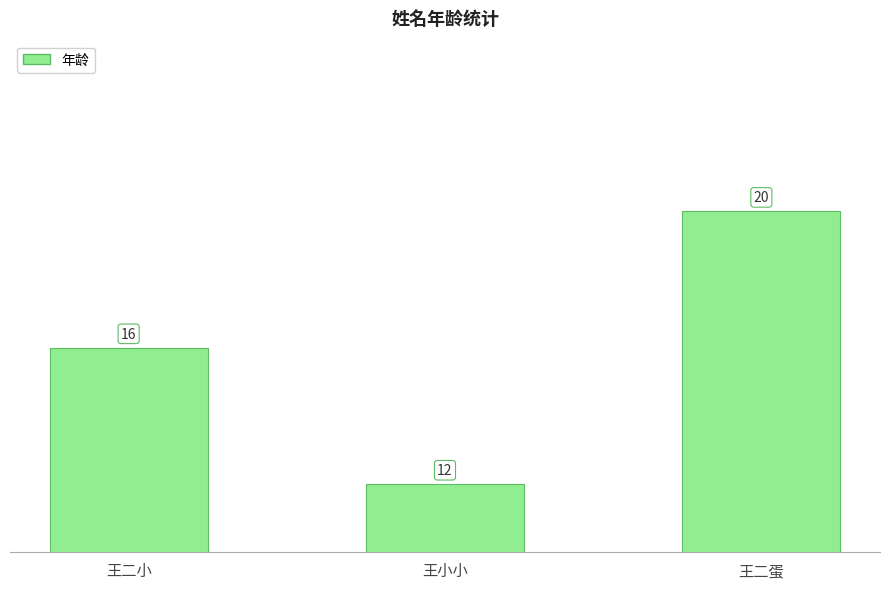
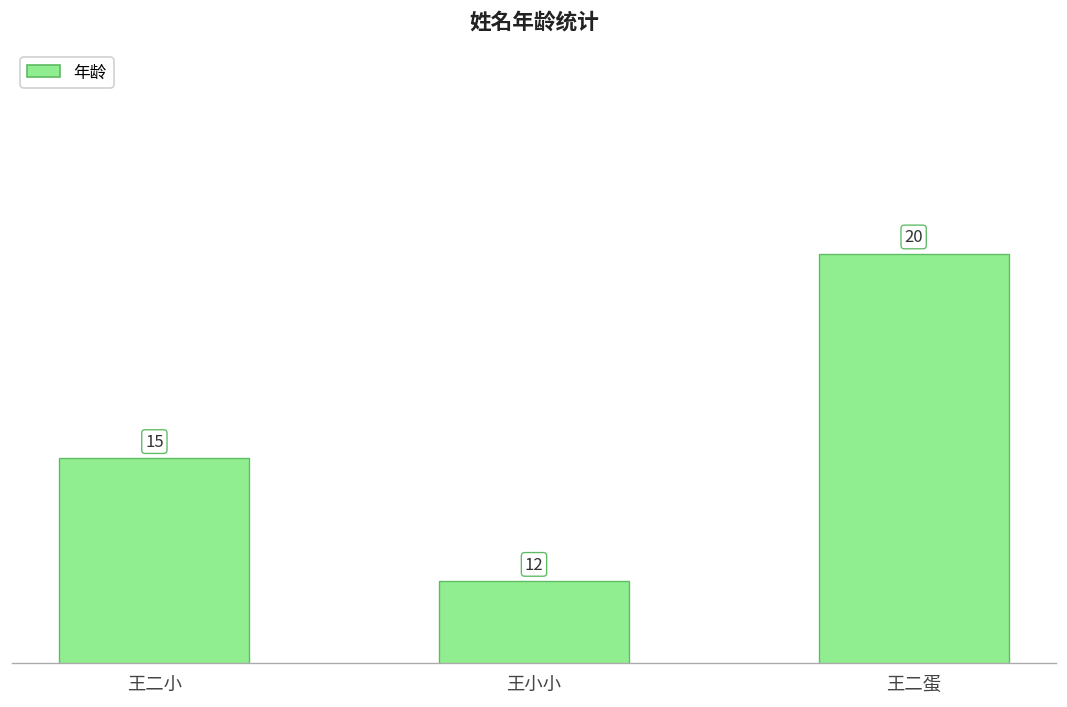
  {
-   "王二小": 16
+   "王二小": 15
  }
